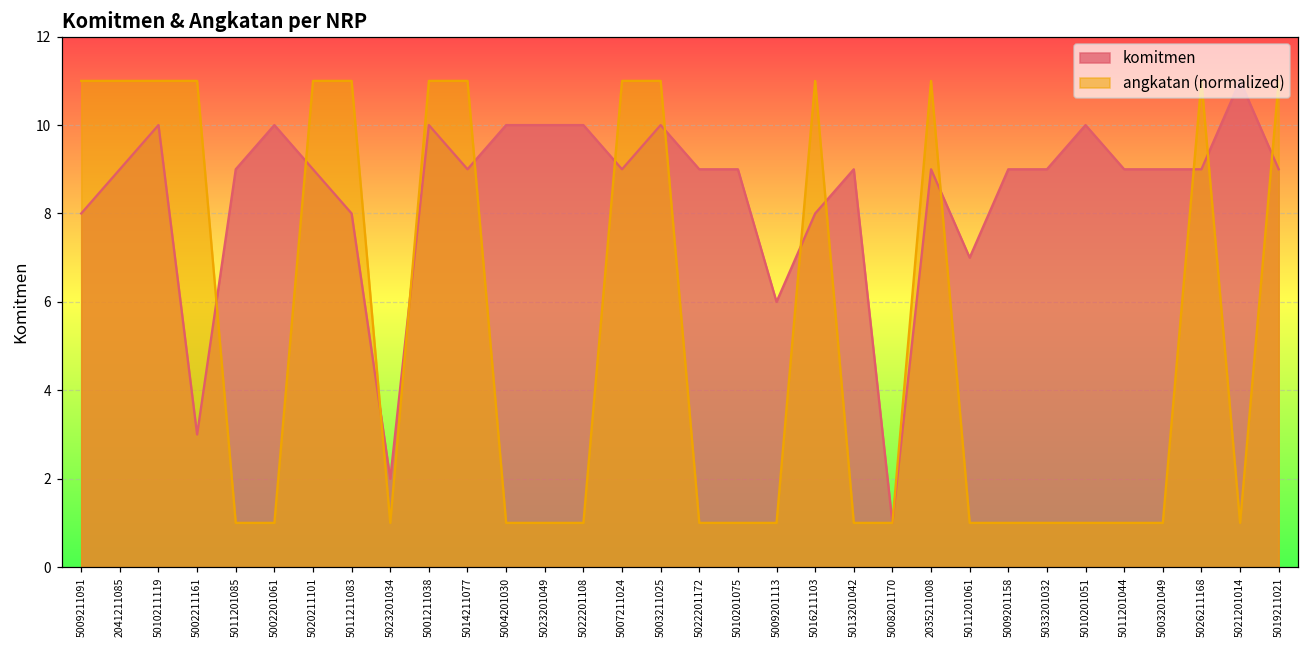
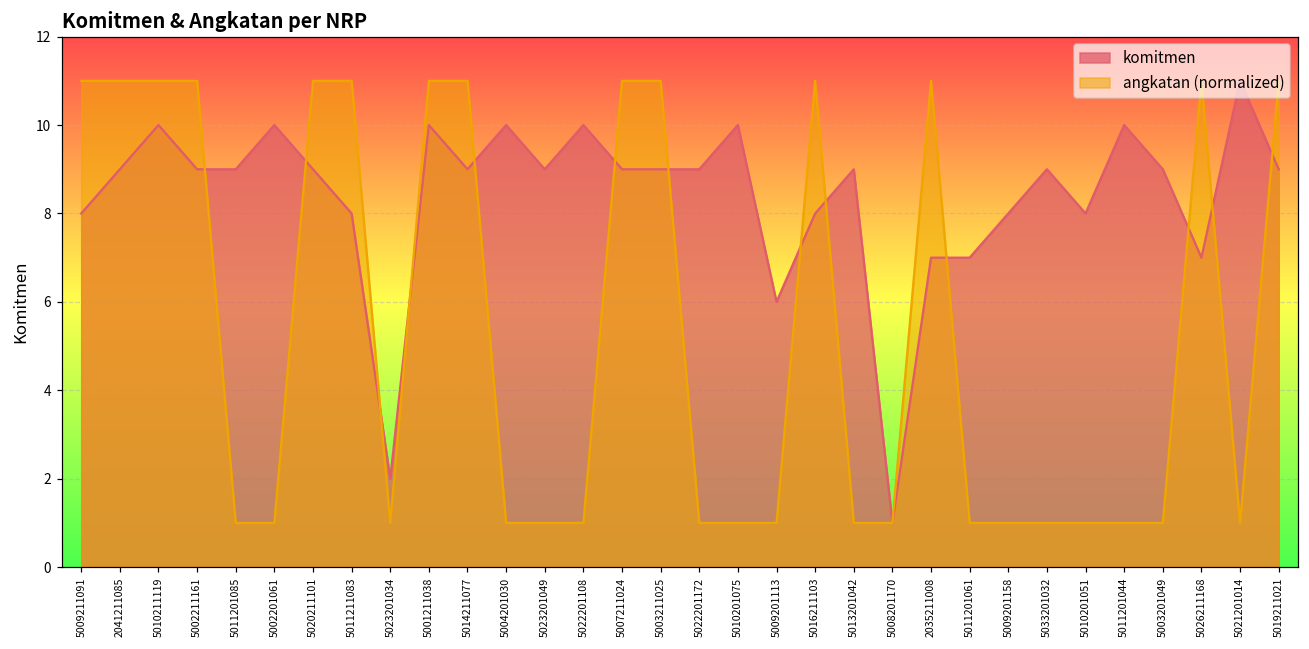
  {
    "komitmen": {
      "5009211091": 8,
      "2041211085": 9,
      "5010211119": 10,
-     "5002211161": 3,
+     "5002211161": 9,
      "5011201085": 9,
      "5002201061": 10,
      "5020211101": 9,
      "5011211083": 8,
      "5023201034": 2,
      "5001211038": 10,
      "5014211077": 9,
      "5004201030": 10,
-     "5023201049": 10,
+     "5023201049": 9,
      "5022201108": 10,
      "5007211024": 9,
-     "5003211025": 10,
+     "5003211025": 9,
      "5022201172": 9,
-     "5010201075": 9,
+     "5010201075": 10,
      "5009201113": 6,
      "5016211103": 8,
      "5013201042": 9,
-     "2035211008": 9,
+     "2035211008": 7,
      "5011201061": 7,
-     "5009201158": 9,
+     "5009201158": 8,
      "5033201032": 9,
-     "5010201051": 10,
-     "5011201044": 9,
+     "5010201051": 8,
+     "5011201044": 10,
      "5003201049": 9,
-     "5026211168": 9,
+     "5026211168": 7,
      "5019211021": 9
    },
    "angkatan (normalized)": {
      "5009211091": 11,
      "2041211085": 11,
      "5010211119": 11,
      "5002211161": 11,
      "5011201085": 1,
      "5002201061": 1,
      "5020211101": 11,
      "5011211083": 11,
      "5023201034": 1,
      "5001211038": 11,
      "5014211077": 11,
      "5004201030": 1,
      "5023201049": 1,
      "5022201108": 1,
      "5007211024": 11,
      "5003211025": 11,
      "5022201172": 1,
      "5010201075": 1,
      "5009201113": 1,
      "5016211103": 11,
      "5013201042": 1,
      "2035211008": 11,
      "5011201061": 1,
      "5009201158": 1,
      "5033201032": 1,
      "5010201051": 1,
      "5011201044": 1,
      "5003201049": 1,
      "5021201014": 1
    }
  }
